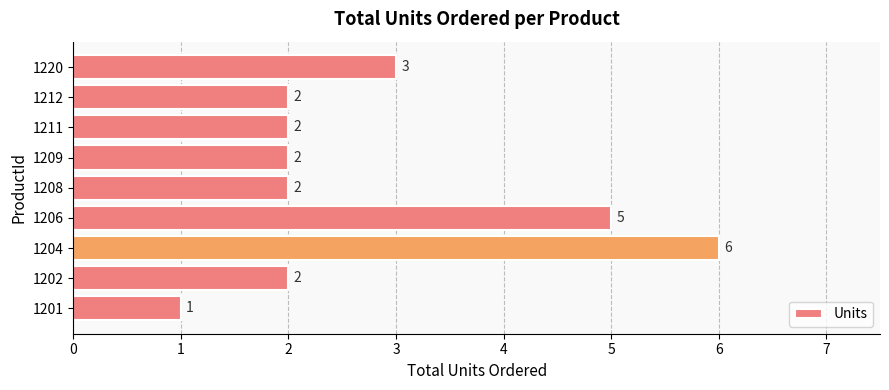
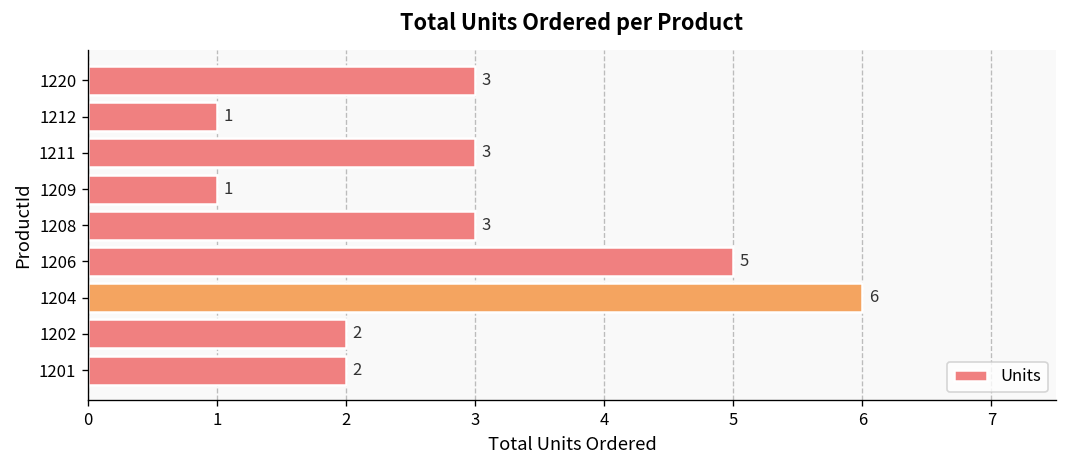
  {
    "1220": 3,
-   "1212": 2,
-   "1211": 2,
-   "1209": 2,
-   "1208": 2,
+   "1212": 1,
+   "1211": 3,
+   "1209": 1,
+   "1208": 3,
    "1206": 5,
    "1204": 6,
    "1202": 2,
-   "1201": 1
+   "1201": 2
  }
